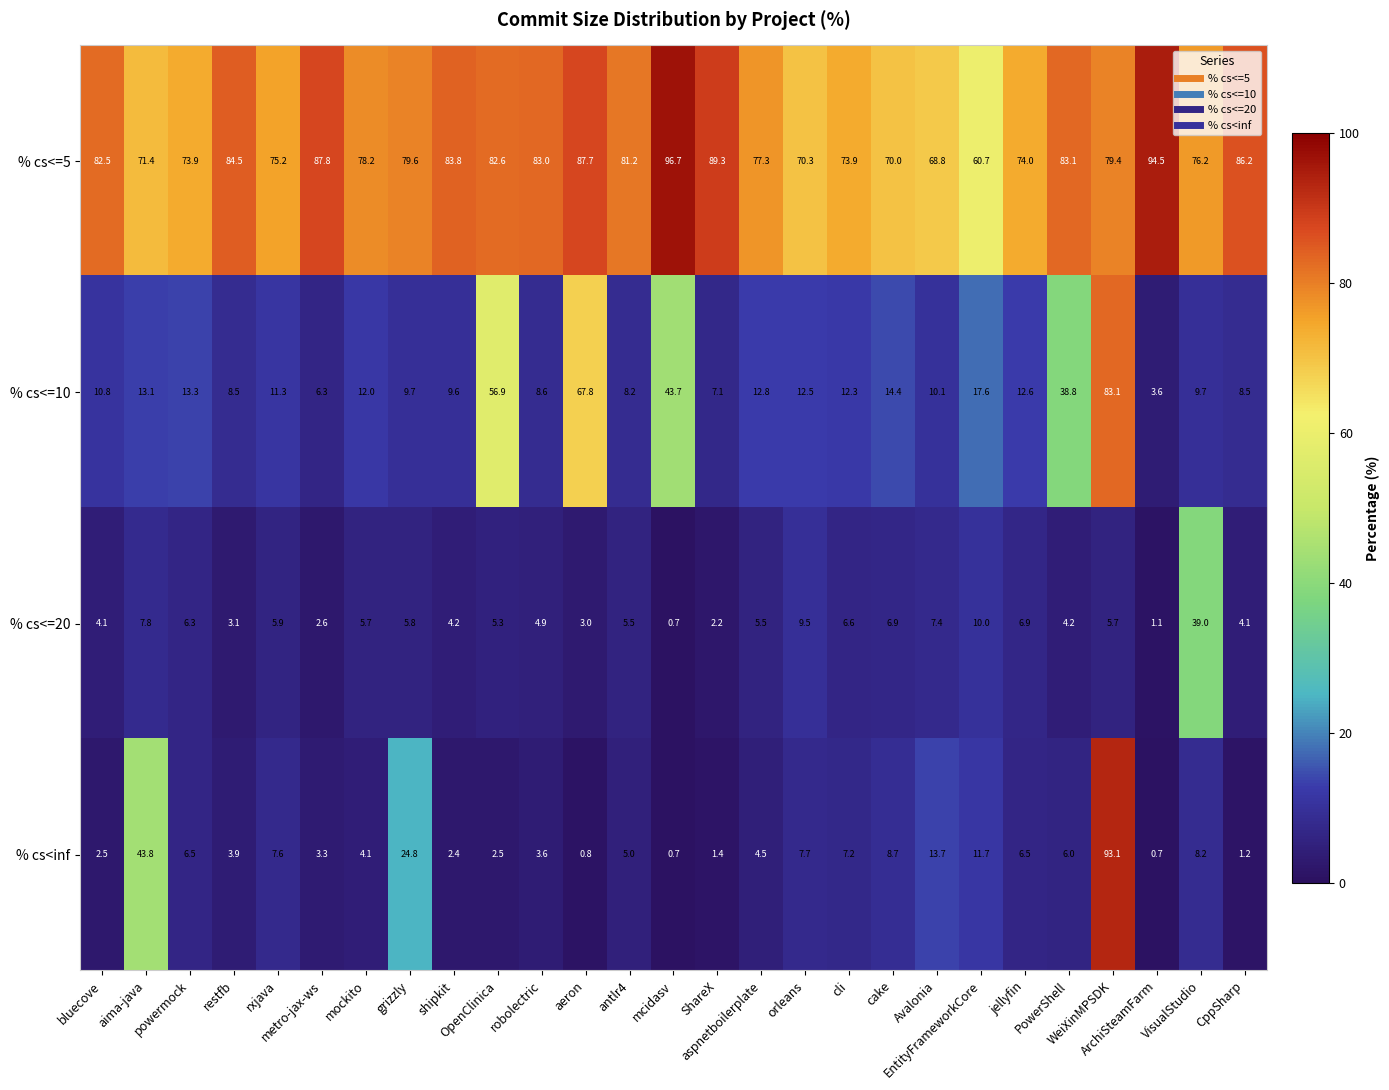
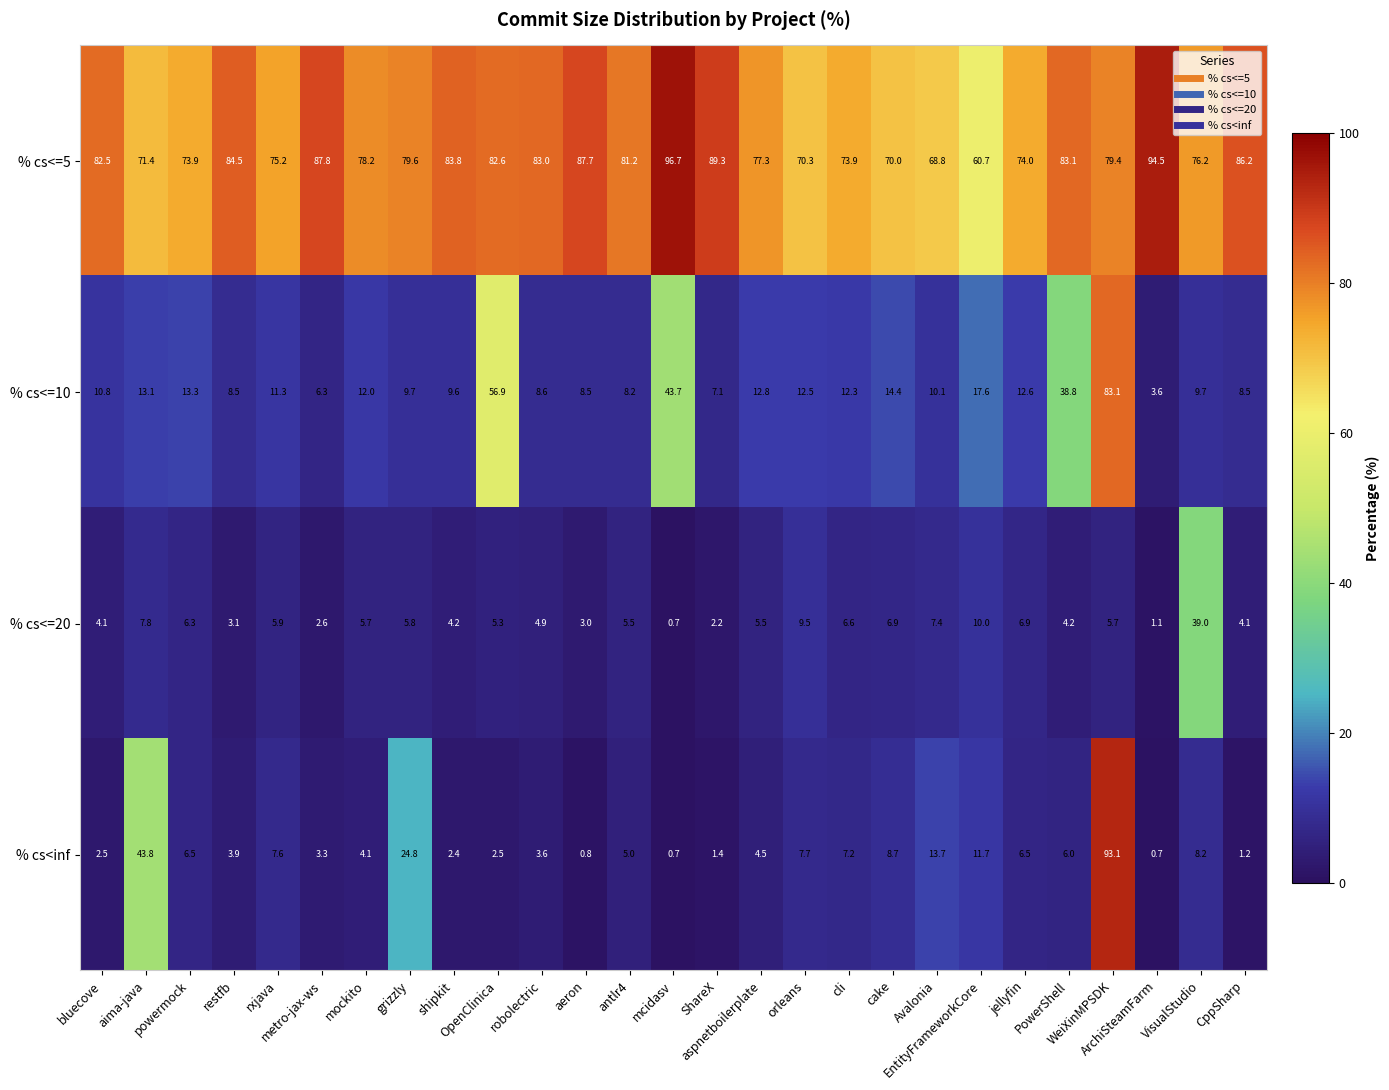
  {
    "% cs<=5": {
      "bluecove": 82.5,
      "aima-java": 71.4,
      "powermock": 73.9,
      "restfb": 84.5,
      "rxjava": 75.2,
      "metro-jax-ws": 87.8,
      "mockito": 78.2,
      "grizzly": 79.6,
      "shipkit": 83.8,
      "OpenClinica": 82.6,
      "robolectric": 83.0,
      "aeron": 87.7,
      "antlr4": 81.2,
      "mcidasv": 96.7,
      "ShareX": 89.3,
      "aspnetboilerplate": 77.3,
      "orleans": 70.3,
      "cli": 73.9,
      "cake": 70.0,
      "Avalonia": 68.8,
      "EntityFrameworkCore": 60.7,
      "jellyfin": 74.0,
      "PowerShell": 83.1,
      "WeiXinMPSDK": 79.4,
      "ArchiSteamFarm": 94.5,
      "VisualStudio": 76.2,
      "CppSharp": 86.2
    },
    "% cs<=10": {
      "bluecove": 10.8,
      "aima-java": 13.1,
      "powermock": 13.3,
      "restfb": 8.5,
      "rxjava": 11.3,
      "metro-jax-ws": 6.3,
      "mockito": 12.0,
      "grizzly": 9.7,
      "shipkit": 9.6,
      "OpenClinica": 56.9,
      "robolectric": 8.6,
-     "aeron": 67.8,
+     "aeron": 8.5,
      "antlr4": 8.2,
      "mcidasv": 43.7,
      "ShareX": 7.1,
      "aspnetboilerplate": 12.8,
      "orleans": 12.5,
      "cli": 12.3,
      "cake": 14.4,
      "Avalonia": 10.1,
      "EntityFrameworkCore": 17.6,
      "jellyfin": 12.6,
      "PowerShell": 38.8,
      "WeiXinMPSDK": 83.1,
      "ArchiSteamFarm": 3.6,
      "VisualStudio": 9.7,
      "CppSharp": 8.5
    },
    "% cs<=20": {
      "bluecove": 4.1,
      "aima-java": 7.8,
      "powermock": 6.3,
      "restfb": 3.1,
      "rxjava": 5.9,
      "metro-jax-ws": 2.6,
      "mockito": 5.7,
      "grizzly": 5.8,
      "shipkit": 4.2,
      "OpenClinica": 5.3,
      "robolectric": 4.9,
      "aeron": 3.0,
      "antlr4": 5.5,
      "mcidasv": 0.7,
      "ShareX": 2.2,
      "aspnetboilerplate": 5.5,
      "orleans": 9.5,
      "cli": 6.6,
      "cake": 6.9,
      "Avalonia": 7.4,
      "EntityFrameworkCore": 10.0,
      "jellyfin": 6.9,
      "PowerShell": 4.2,
      "WeiXinMPSDK": 5.7,
      "ArchiSteamFarm": 1.1,
      "VisualStudio": 39.0,
      "CppSharp": 4.1
    },
    "% cs<inf": {
      "bluecove": 2.5,
      "aima-java": 43.8,
      "powermock": 6.5,
      "restfb": 3.9,
      "rxjava": 7.6,
      "metro-jax-ws": 3.3,
      "mockito": 4.1,
      "grizzly": 24.8,
      "shipkit": 2.4,
      "OpenClinica": 2.5,
      "robolectric": 3.6,
      "aeron": 0.8,
      "antlr4": 5.0,
      "mcidasv": 0.7,
      "ShareX": 1.4,
      "aspnetboilerplate": 4.5,
      "orleans": 7.7,
      "cli": 7.2,
      "cake": 8.7,
      "Avalonia": 13.7,
      "EntityFrameworkCore": 11.7,
      "jellyfin": 6.5,
      "PowerShell": 6.0,
      "WeiXinMPSDK": 93.1,
      "ArchiSteamFarm": 0.7,
      "VisualStudio": 8.2,
      "CppSharp": 1.2
    }
  }
